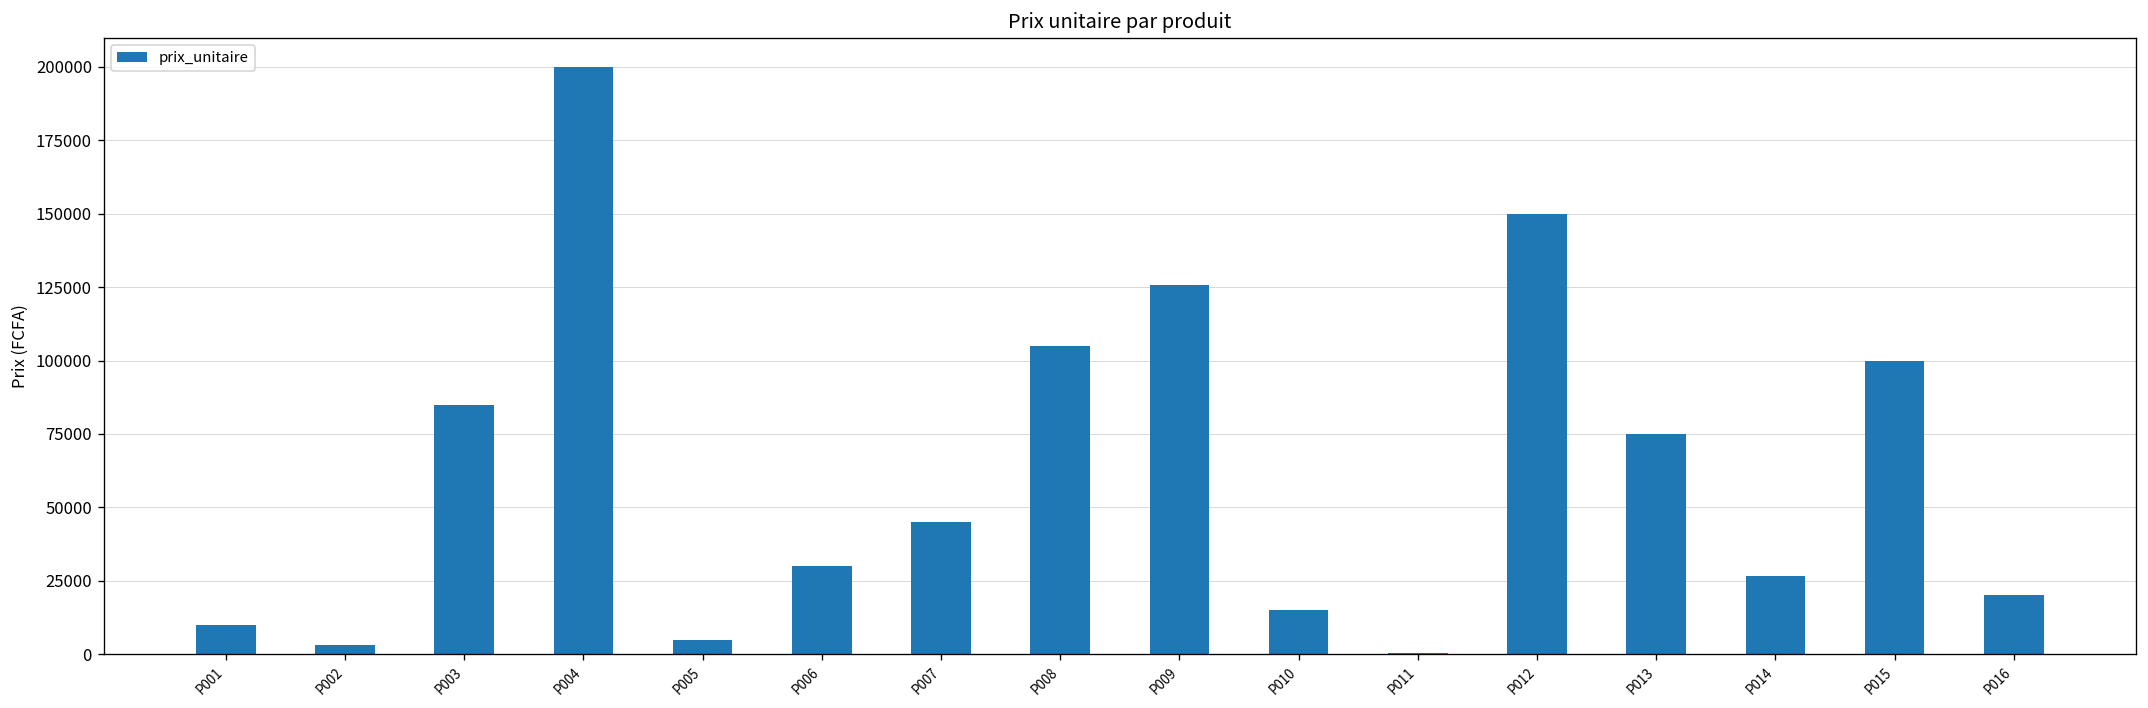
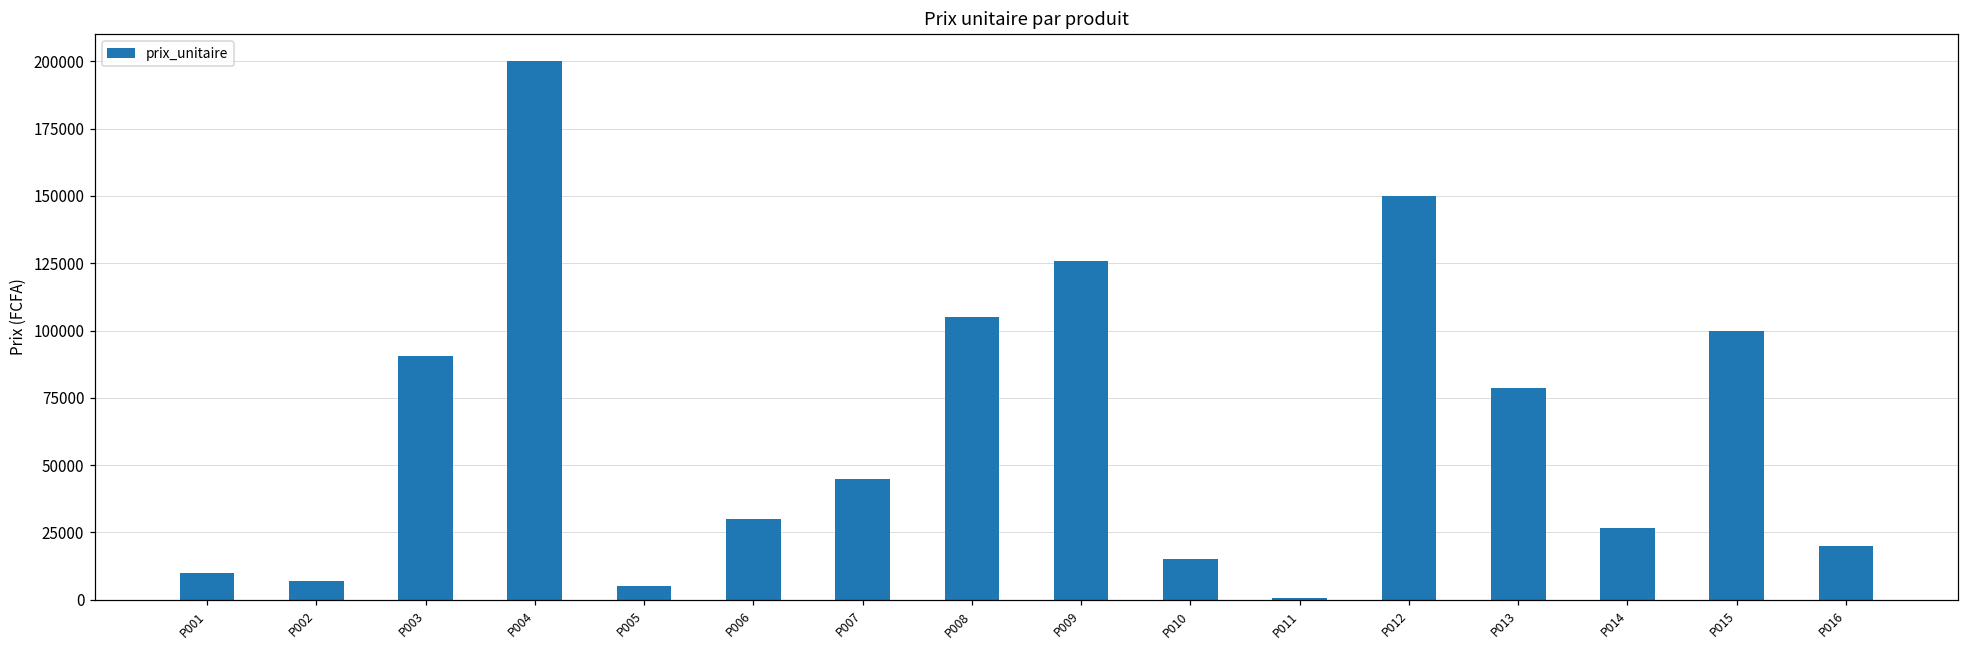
  {
    "P001": 10000,
-   "P002": 3000,
-   "P003": 85000,
+   "P002": 7000,
+   "P003": 91000,
    "P004": 200000,
    "P005": 5000,
    "P006": 30000,
    "P007": 45000,
    "P008": 105000,
    "P009": 126000,
    "P010": 15000,
    "P012": 150000,
-   "P013": 75000,
+   "P013": 79000,
    "P014": 27000,
    "P015": 100000,
    "P016": 20000
  }
